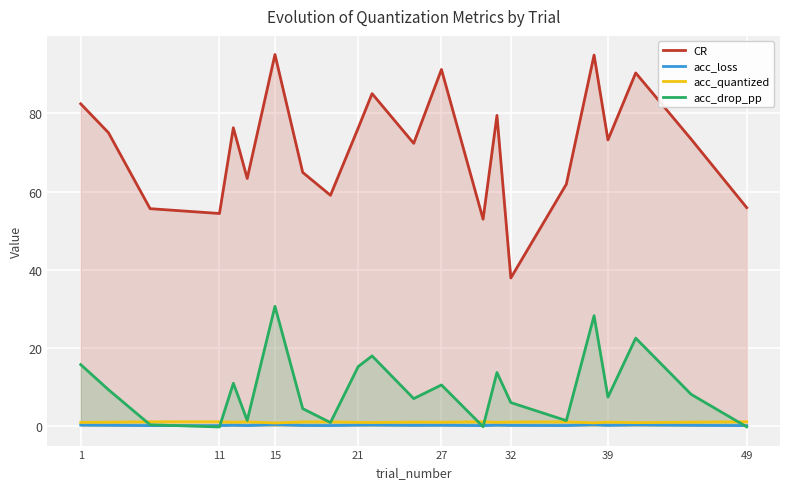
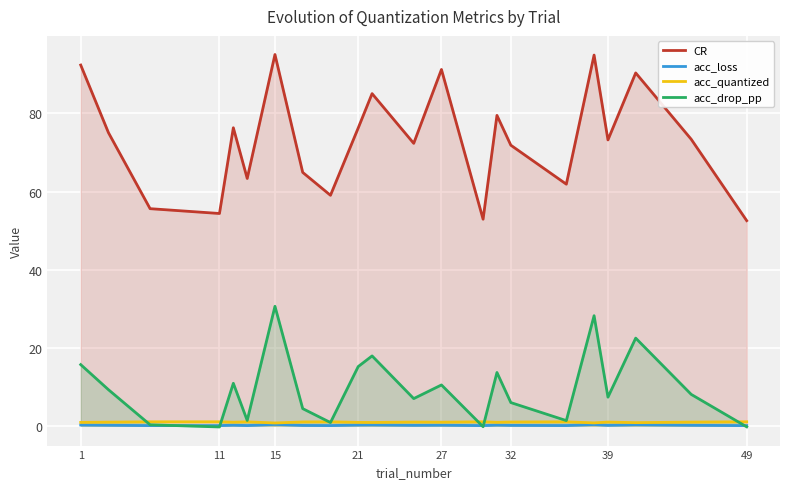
  {
    "CR": {
-     "1": 82,
+     "1": 92,
      "11": 54,
      "15": 95,
      "21": 76,
      "27": 91,
-     "32": 38,
+     "32": 72,
      "39": 73,
-     "49": 56
+     "49": 53
    },
    "acc_loss": {
      "1": 0,
      "21": 0,
      "27": 0,
      "32": 0,
      "39": 0
    },
    "acc_quantized": {
      "1": 1,
      "11": 1,
      "21": 1,
      "27": 1,
      "32": 1,
      "39": 1,
      "49": 1
    }
  }
